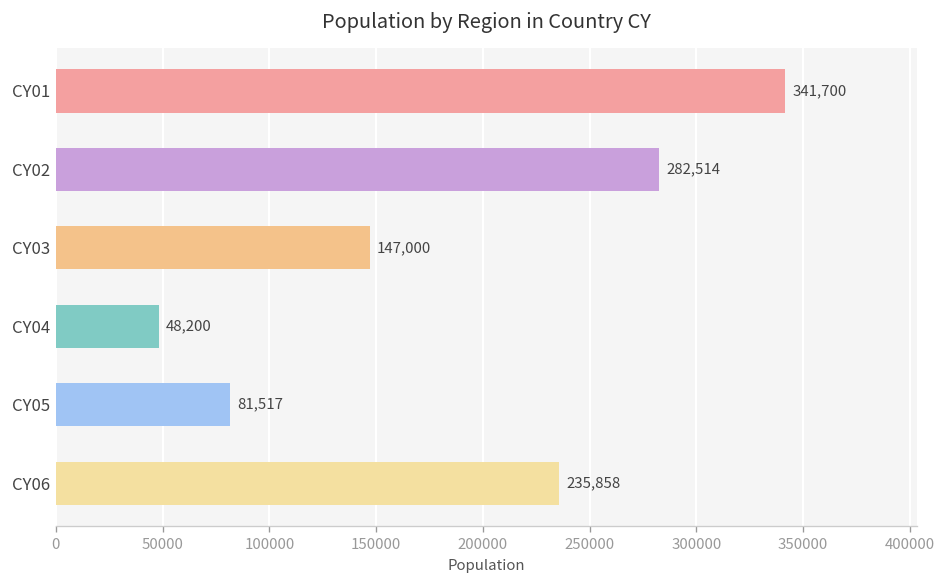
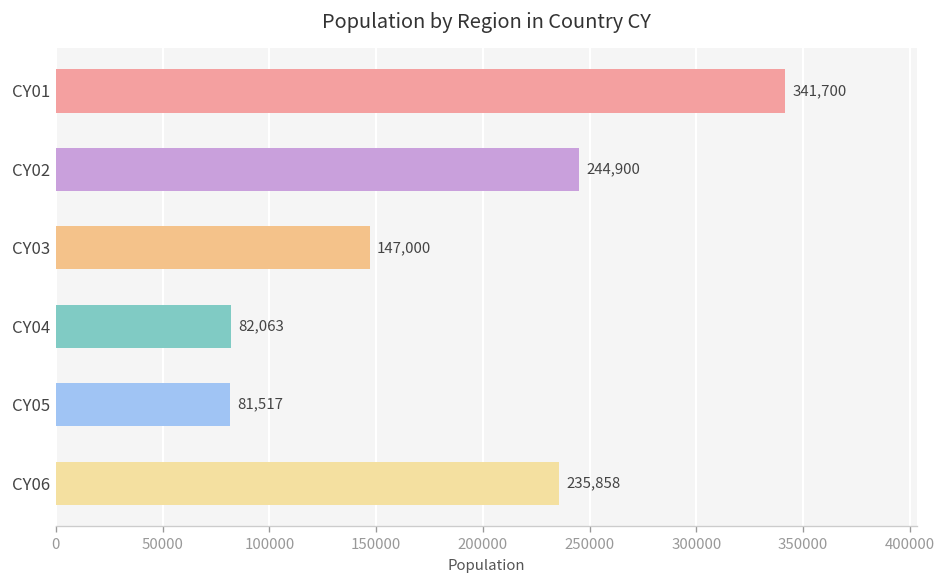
  {
    "CY01": "341,700",
-   "CY02": "282,514",
+   "CY02": "244,900",
    "CY03": "147,000",
-   "CY04": "48,200",
+   "CY04": "82,063",
    "CY05": "81,517",
    "CY06": "235,858"
  }
